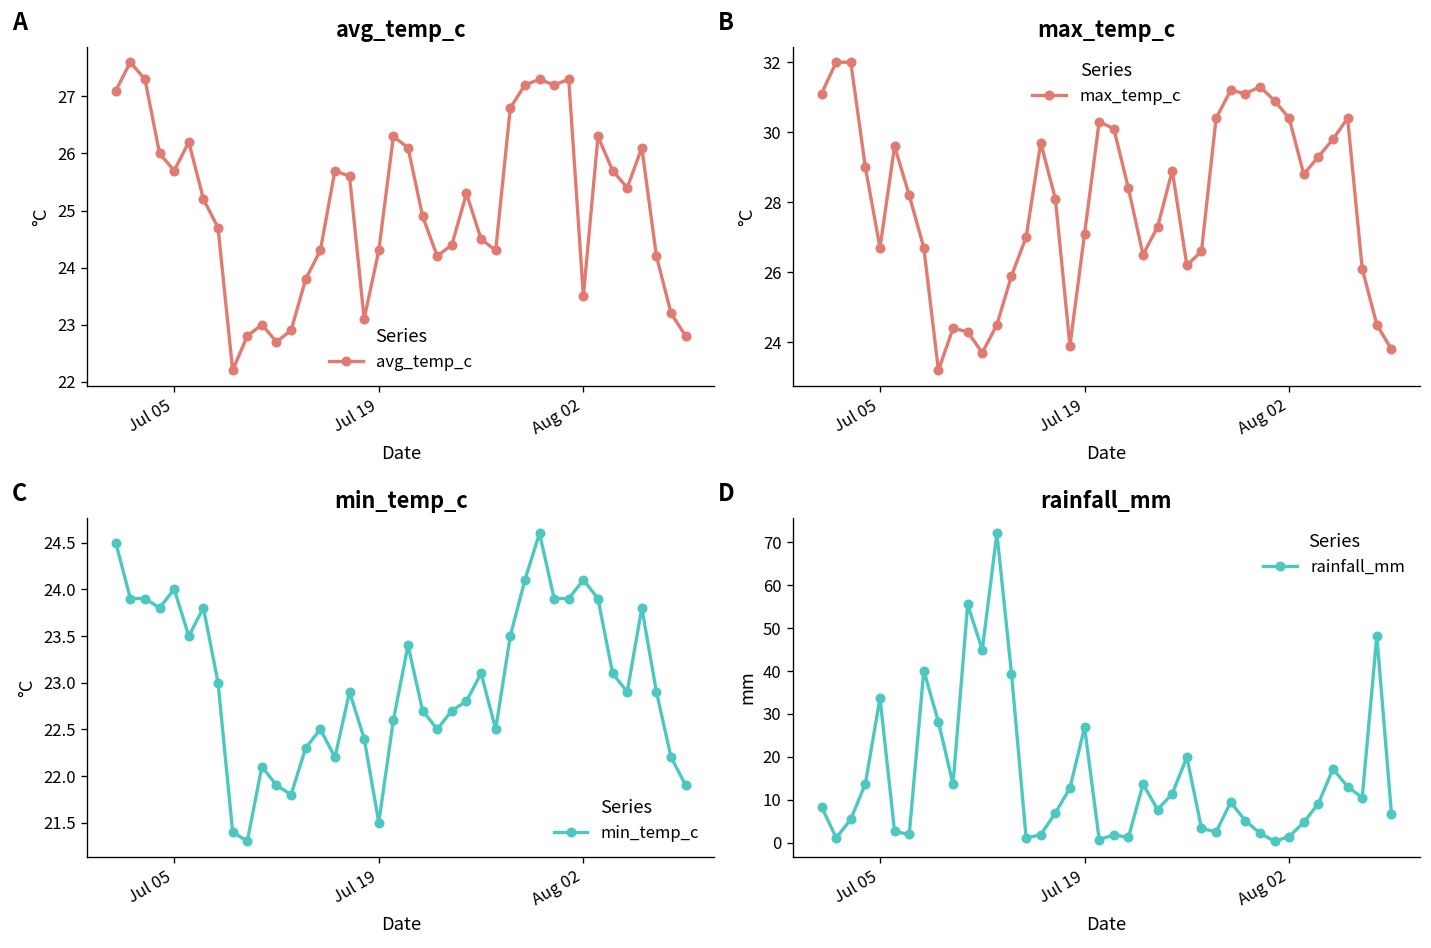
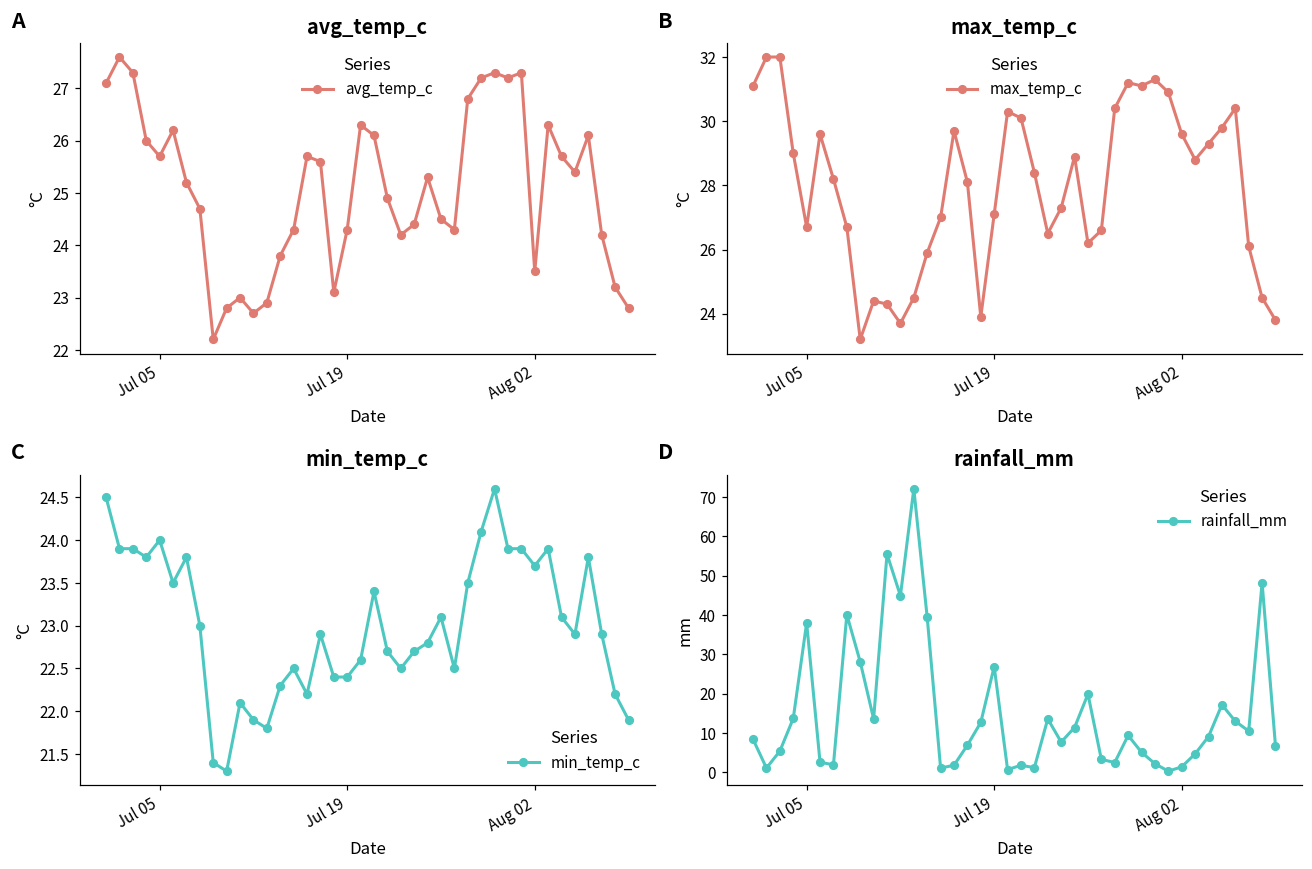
  {
    "avg_temp_c": {
      "Jul 05": 25.7,
      "Jul 19": 24.3,
      "Aug 02": 23.5
    },
    "max_temp_c": {
      "Jul 05": 26.7,
      "Jul 19": 27.1,
-     "Aug 02": 30.4
+     "Aug 02": 29.6
    },
    "min_temp_c": {
      "Jul 05": 24.0,
-     "Jul 19": 21.5,
-     "Aug 02": 24.1
+     "Jul 19": 22.4,
+     "Aug 02": 23.7
    },
    "rainfall_mm": {
-     "Jul 05": 34,
+     "Jul 05": 38,
      "Jul 19": 27,
      "Aug 02": 1
    }
  }
